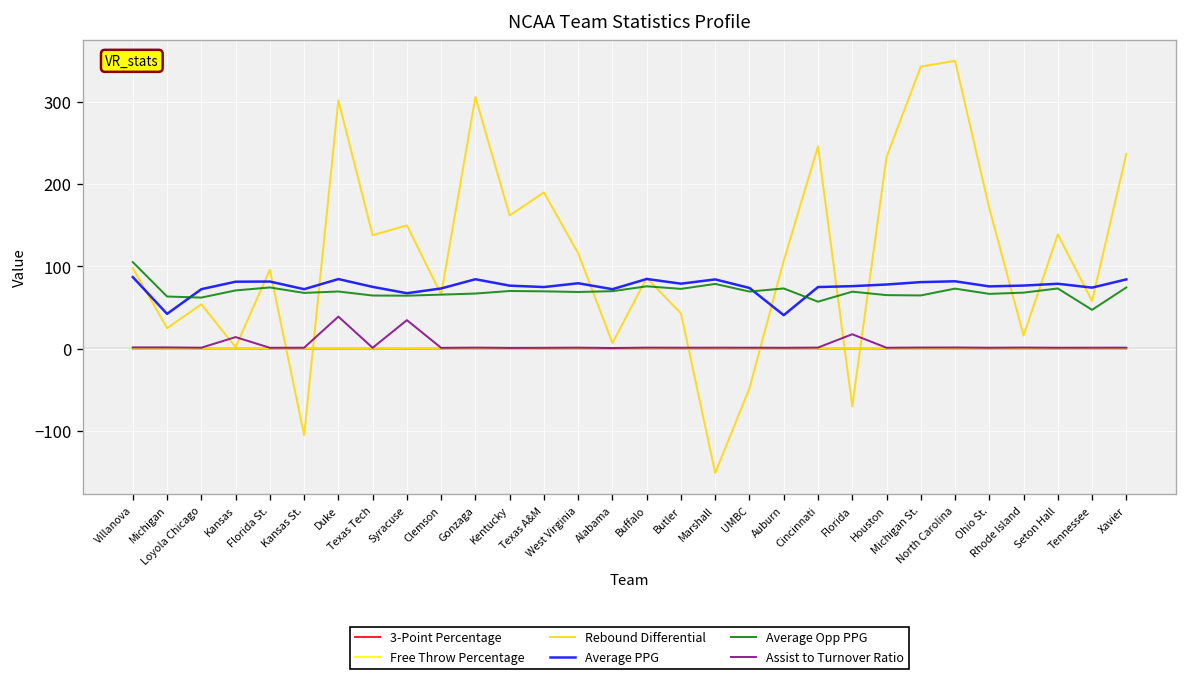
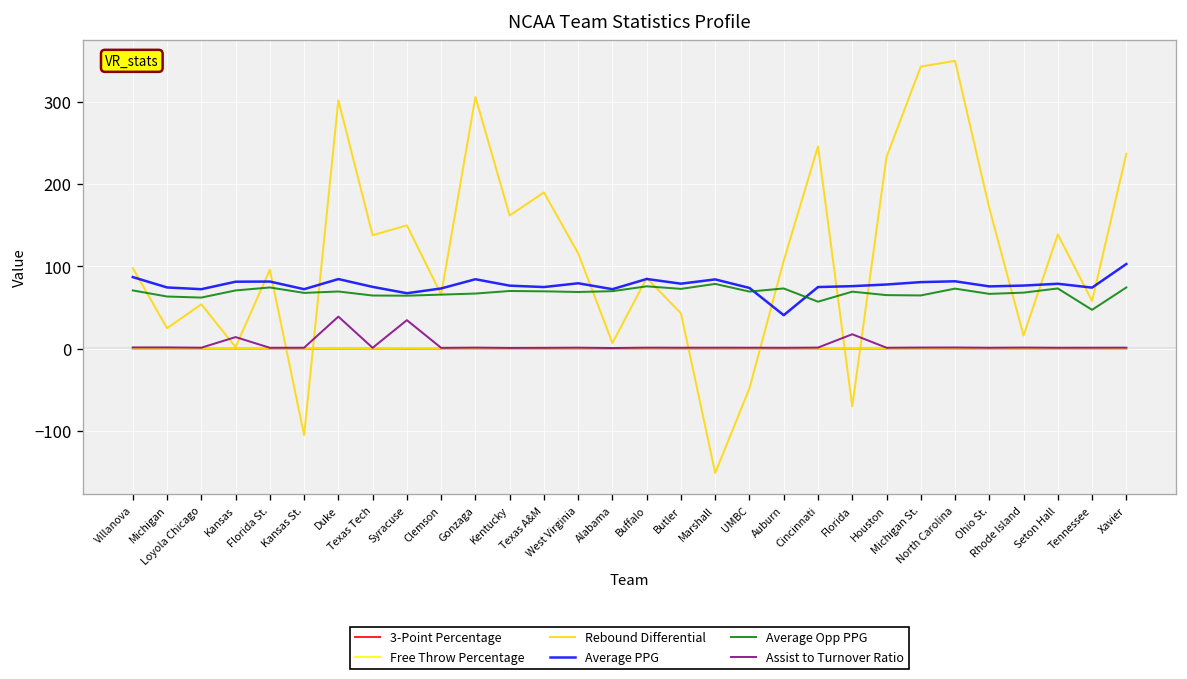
  {
    "Average PPG": {
      "Villanova": 90,
-     "Michigan": 40,
+     "Michigan": 70,
      "Loyola Chicago": 70,
      "Kansas": 80,
      "Florida St.": 80,
      "Kansas St.": 70,
      "Duke": 80,
      "Texas Tech": 80,
      "Clemson": 70,
      "Gonzaga": 80,
      "Kentucky": 80,
      "Texas A&M": 80,
      "West Virginia": 80,
      "Butler": 80,
      "Marshall": 80,
      "UMBC": 70,
      "Auburn": 40,
      "Cincinnati": 80,
      "Florida": 80,
      "Houston": 80,
      "Michigan St.": 80,
      "North Carolina": 80,
      "Ohio St.": 80,
      "Rhode Island": 80,
      "Seton Hall": 80,
      "Tennessee": 70,
-     "Xavier": 80
+     "Xavier": 100
    },
    "Average Opp PPG": {
-     "Villanova": 110,
+     "Villanova": 70,
      "Michigan": 60,
      "Loyola Chicago": 60,
      "Kansas": 70,
      "Florida St.": 70,
      "Kansas St.": 70,
      "Duke": 70,
      "Texas Tech": 60,
      "Gonzaga": 70,
      "Kentucky": 70,
      "Texas A&M": 70,
      "West Virginia": 70,
      "Buffalo": 80,
      "Butler": 70,
      "Marshall": 80,
      "UMBC": 70,
      "Auburn": 70,
      "Cincinnati": 60,
      "Florida": 70,
      "Houston": 70,
      "Michigan St.": 60,
      "North Carolina": 70,
      "Ohio St.": 70,
      "Rhode Island": 70,
      "Seton Hall": 70,
      "Tennessee": 50,
      "Xavier": 70
    },
    "Assist to Turnover Ratio": {
      "Kansas": 10,
      "Duke": 40,
      "Syracuse": 30,
      "Florida": 20
    }
  }
